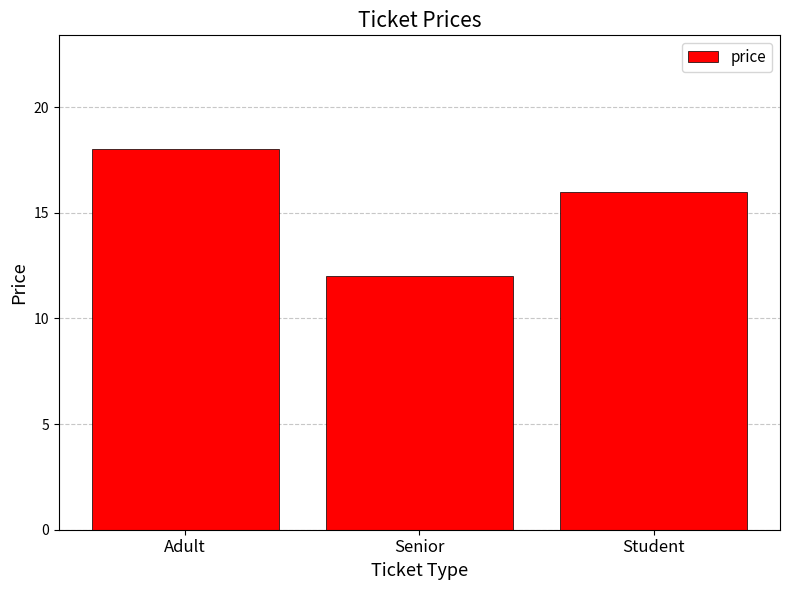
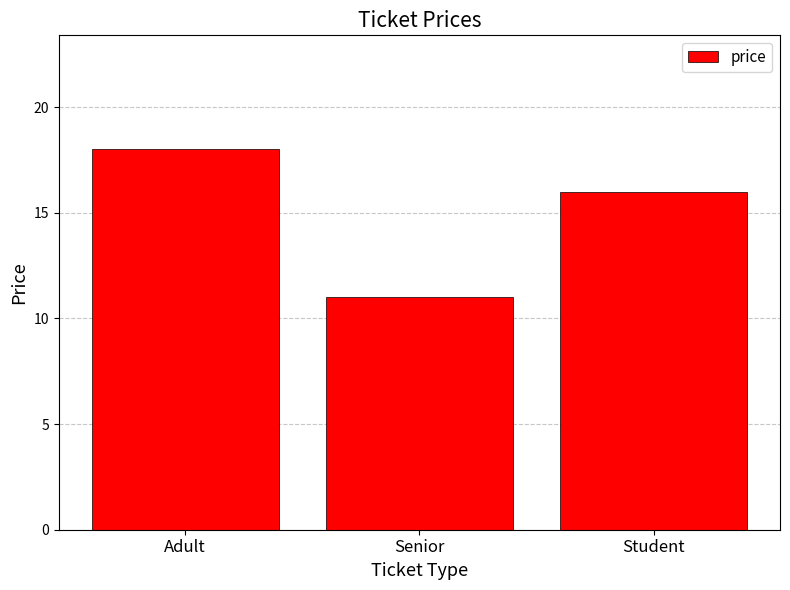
  {
    "Adult": 18,
-   "Senior": 12,
+   "Senior": 11,
    "Student": 16
  }
